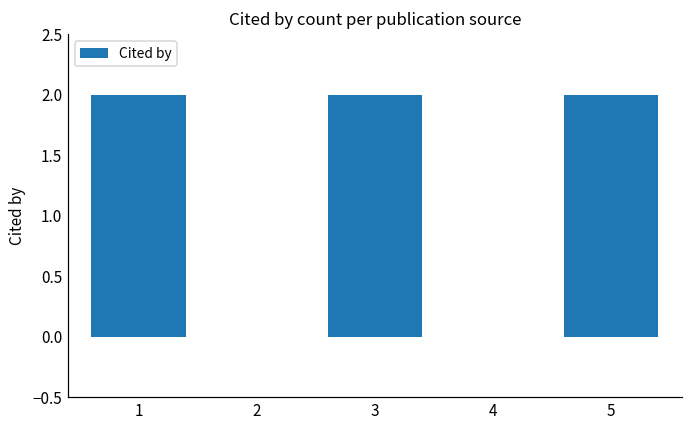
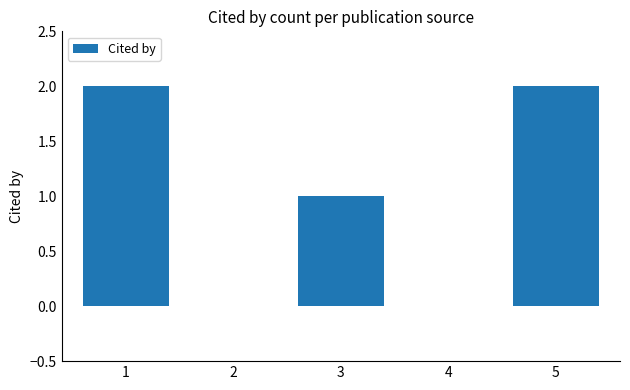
  {
    "1": 2,
    "2": 0,
-   "3": 2,
+   "3": 1,
    "4": 0,
    "5": 2
  }
